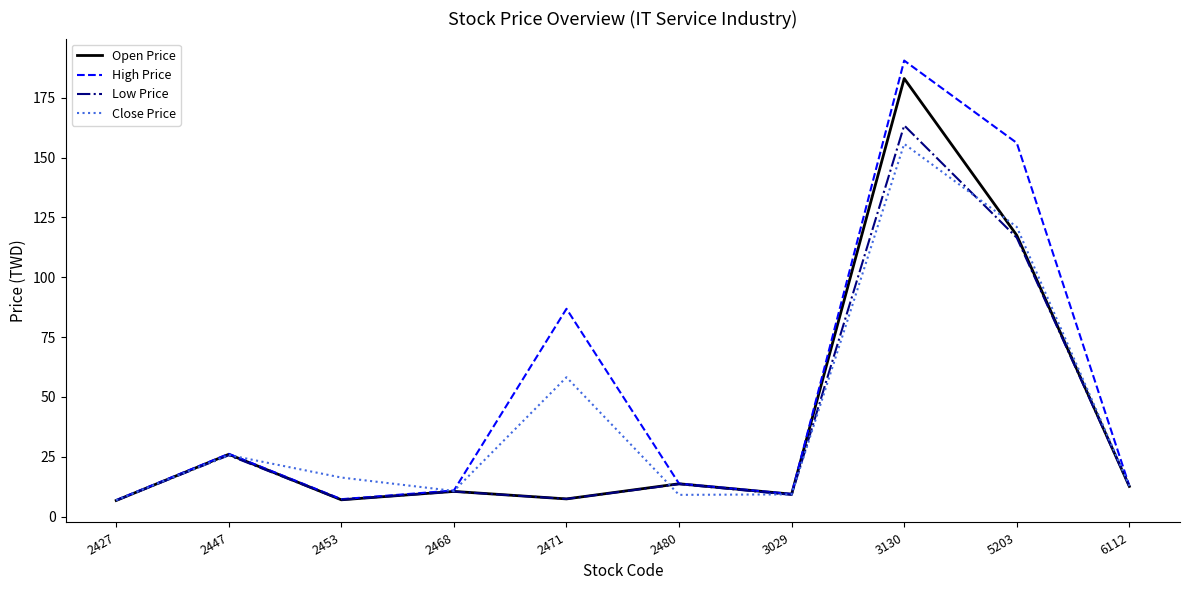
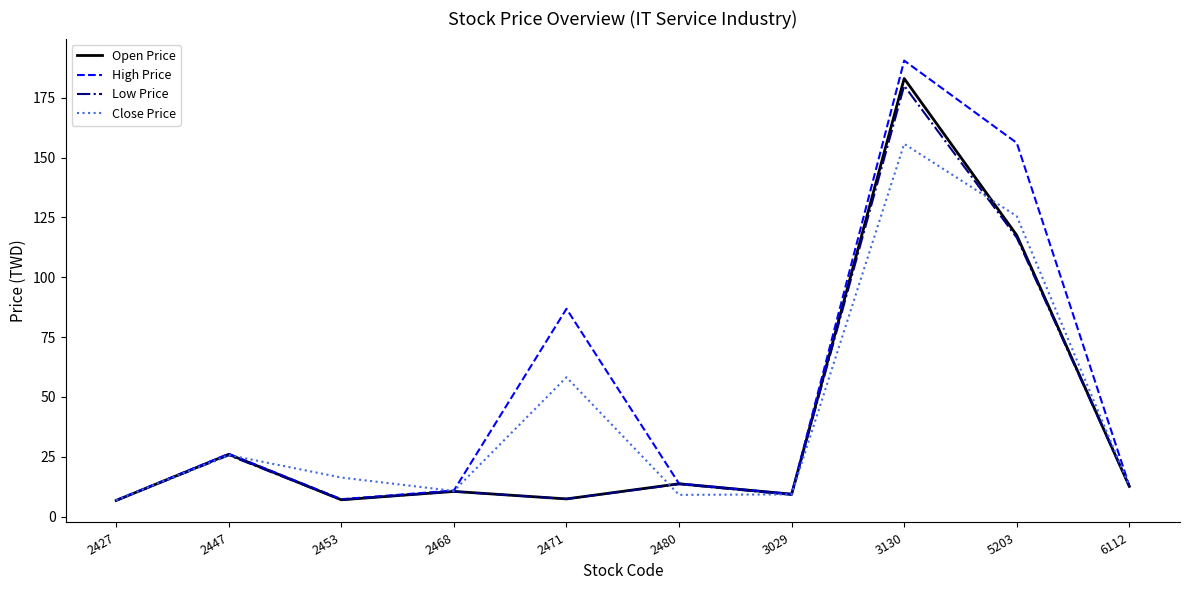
  {
    "Open Price": {
      "3130": 183
    },
    "High Price": {
      "2471": 87,
      "3130": 191,
      "5203": 156
    },
    "Low Price": {
-     "3130": 163
+     "3130": 180
    },
    "Close Price": {
      "2453": 16,
      "2471": 58,
      "2480": 9,
      "3130": 156,
-     "5203": 121
+     "5203": 126
    }
  }
